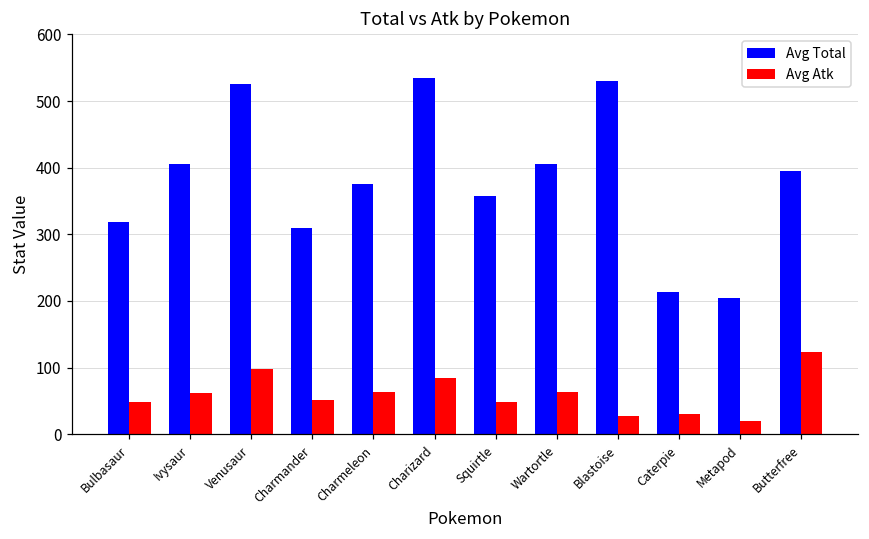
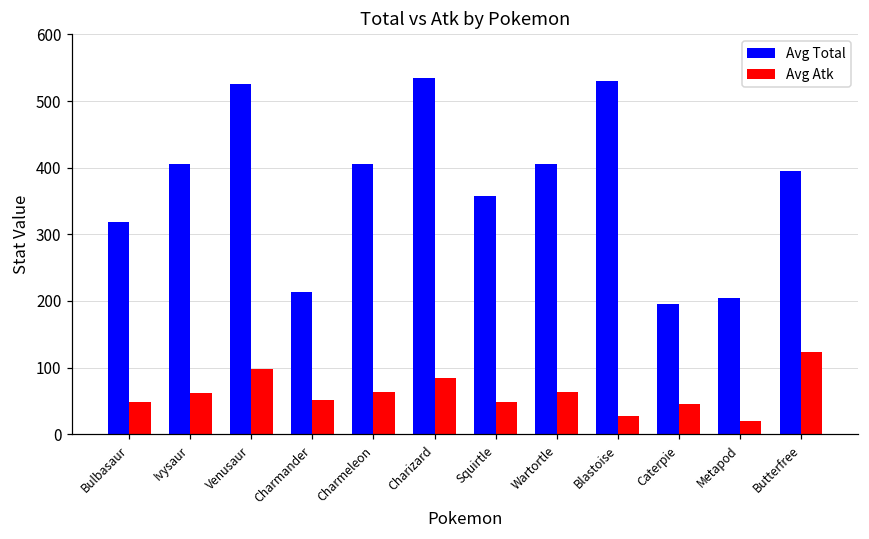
  {
    "Avg Total": {
      "Bulbasaur": 320,
      "Ivysaur": 410,
      "Venusaur": 530,
-     "Charmander": 310,
-     "Charmeleon": 380,
+     "Charmander": 210,
+     "Charmeleon": 410,
      "Charizard": 530,
      "Squirtle": 360,
      "Wartortle": 410,
      "Blastoise": 530,
-     "Caterpie": 210,
+     "Caterpie": 200,
      "Metapod": 210,
      "Butterfree": 400
    },
    "Avg Atk": {
      "Bulbasaur": 50,
      "Ivysaur": 60,
      "Venusaur": 100,
      "Charmander": 50,
      "Charmeleon": 60,
      "Charizard": 80,
      "Squirtle": 50,
      "Wartortle": 60,
      "Blastoise": 30,
-     "Caterpie": 30,
+     "Caterpie": 50,
      "Metapod": 20,
      "Butterfree": 120
    }
  }
